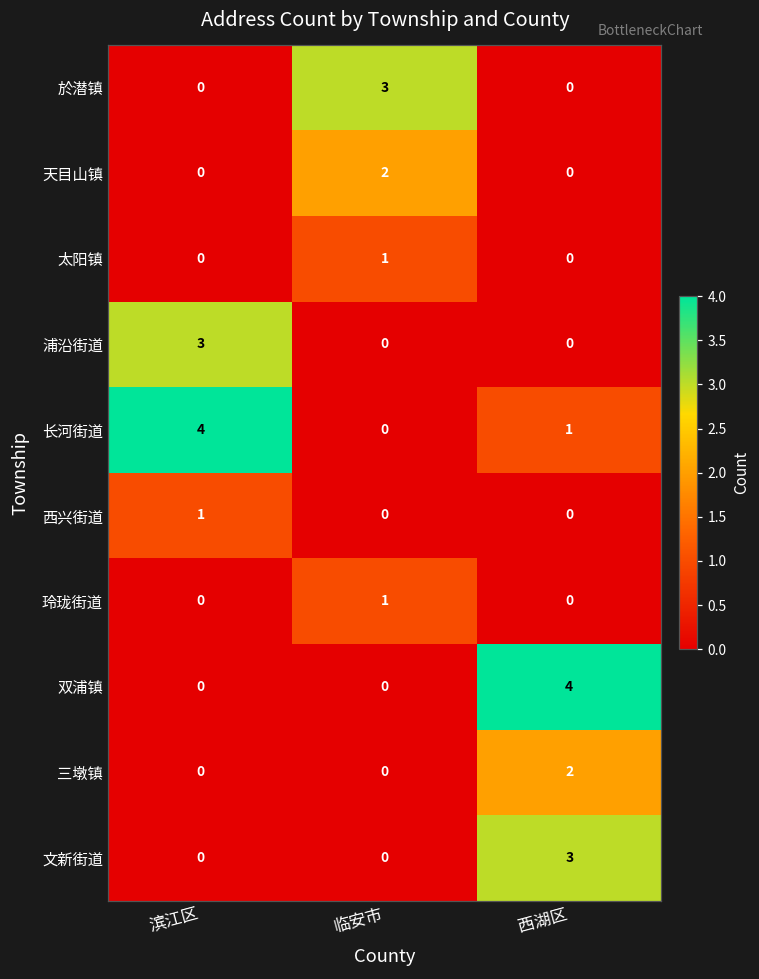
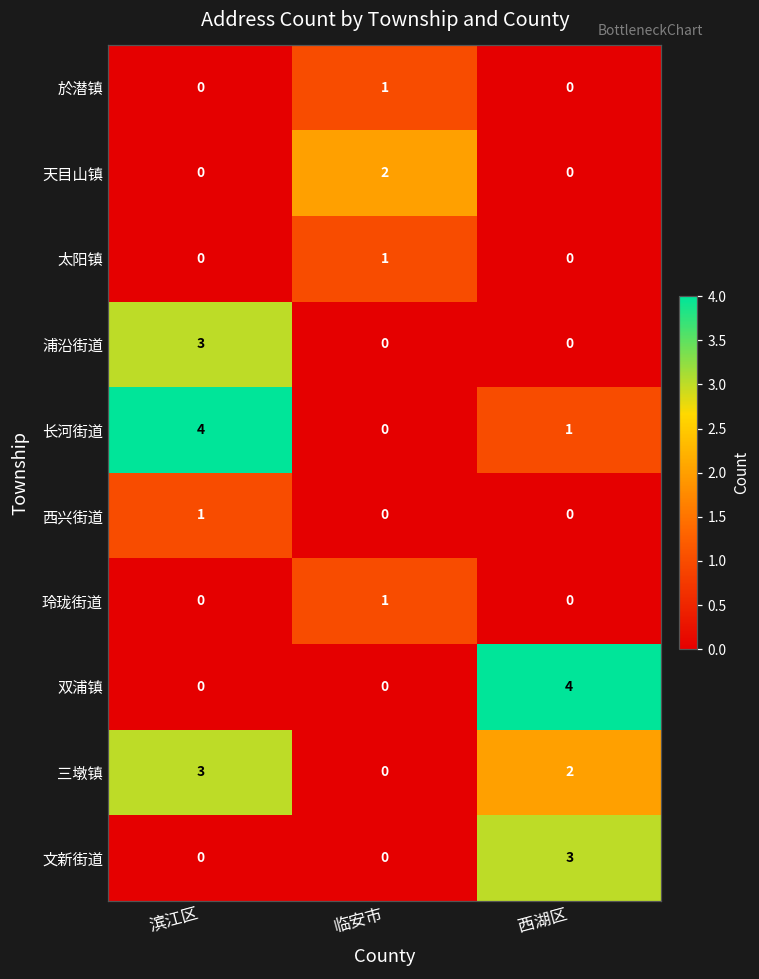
  {
    "於潜镇": {
      "滨江区": 0,
-     "临安市": 3,
+     "临安市": 1,
      "西湖区": 0
    },
    "天目山镇": {
      "滨江区": 0,
      "临安市": 2,
      "西湖区": 0
    },
    "太阳镇": {
      "滨江区": 0,
      "临安市": 1,
      "西湖区": 0
    },
    "浦沿街道": {
      "滨江区": 3,
      "临安市": 0,
      "西湖区": 0
    },
    "长河街道": {
      "滨江区": 4,
      "临安市": 0,
      "西湖区": 1
    },
    "西兴街道": {
      "滨江区": 1,
      "临安市": 0,
      "西湖区": 0
    },
    "玲珑街道": {
      "滨江区": 0,
      "临安市": 1,
      "西湖区": 0
    },
    "双浦镇": {
      "滨江区": 0,
      "临安市": 0,
      "西湖区": 4
    },
    "三墩镇": {
-     "滨江区": 0,
+     "滨江区": 3,
      "临安市": 0,
      "西湖区": 2
    },
    "文新街道": {
      "滨江区": 0,
      "临安市": 0,
      "西湖区": 3
    }
  }
